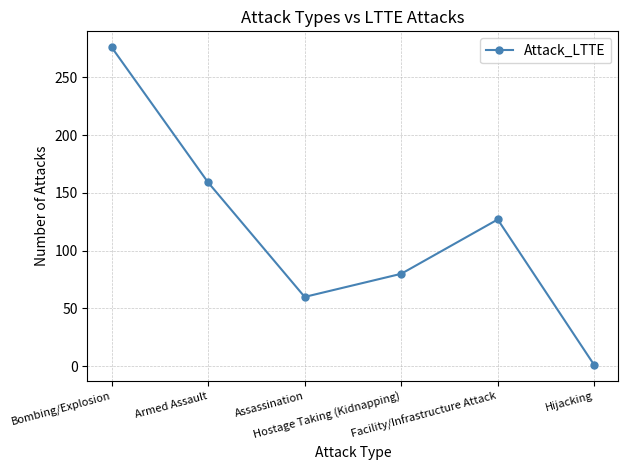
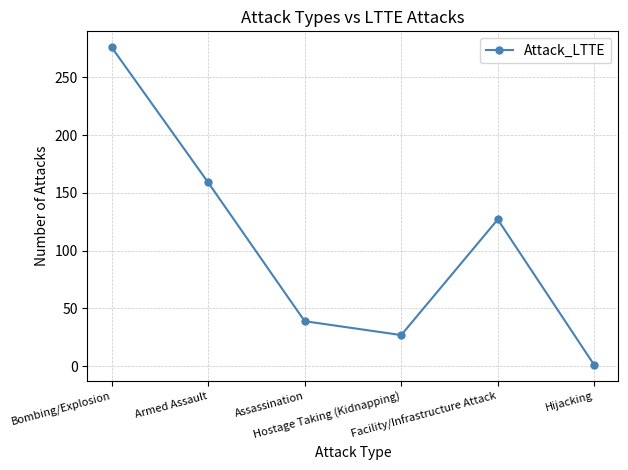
  {
    "Bombing/Explosion": 276,
    "Armed Assault": 159,
-   "Assassination": 60,
-   "Hostage Taking (Kidnapping)": 80,
+   "Assassination": 39,
+   "Hostage Taking (Kidnapping)": 27,
    "Facility/Infrastructure Attack": 127,
    "Hijacking": 1
  }
